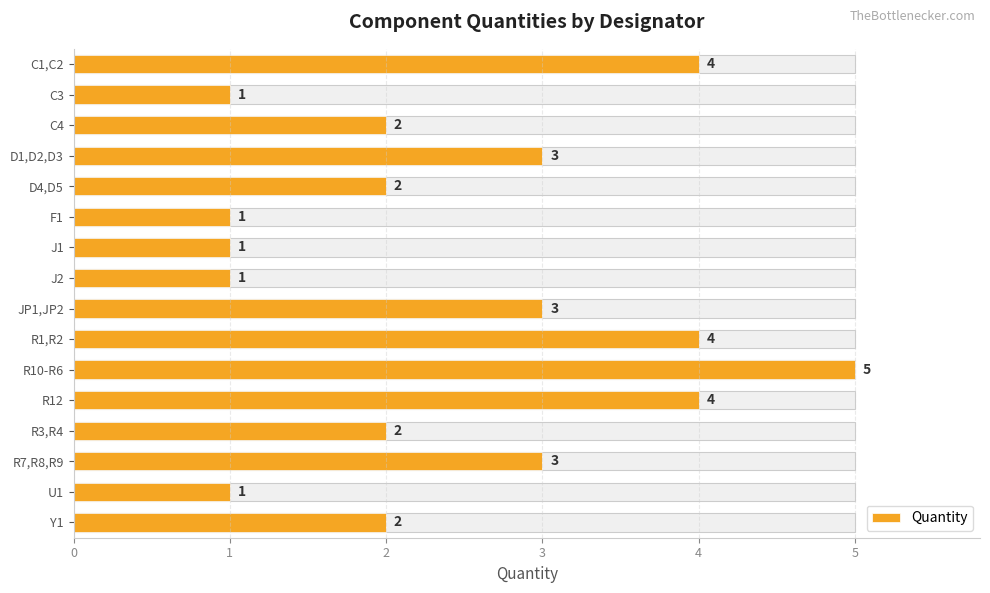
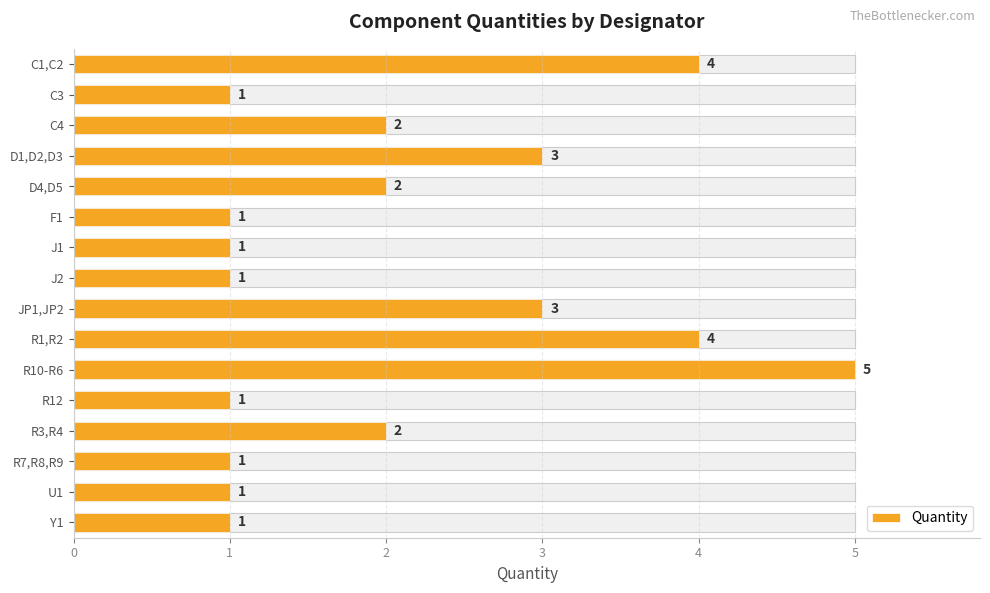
  {
    "Quantity": {
      "R10-R6": 5,
-     "R12": 4,
-     "R7,R8,R9": 3,
-     "Y1": 2
+     "R12": 1,
+     "R7,R8,R9": 1,
+     "Y1": 1
    }
  }
